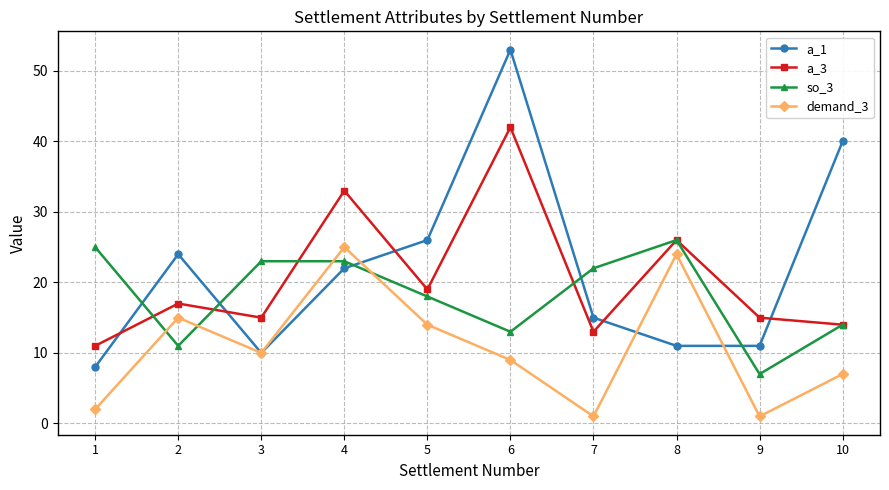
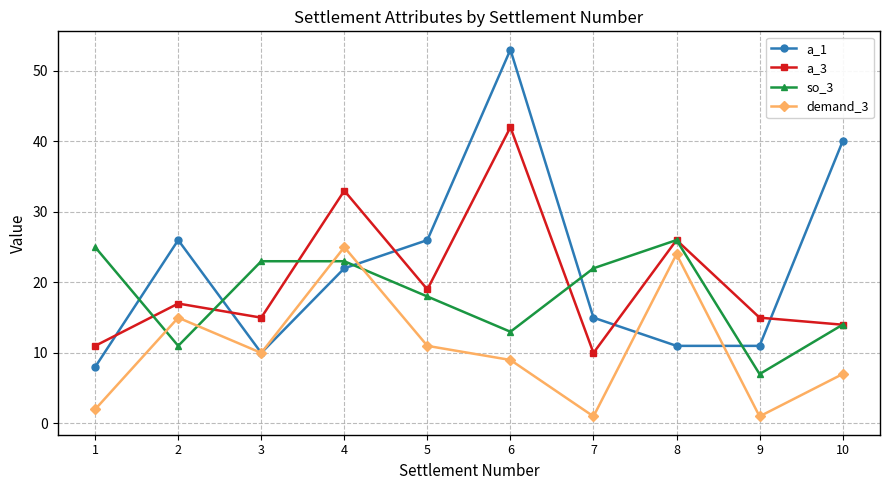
  {
    "a_1": {
      "1": 8,
-     "2": 24,
+     "2": 26,
      "4": 22,
      "5": 26,
      "6": 53,
      "7": 15,
      "8": 11,
      "9": 11,
      "10": 40
    },
    "a_3": {
      "1": 11,
      "2": 17,
      "3": 15,
      "4": 33,
      "5": 19,
      "6": 42,
-     "7": 13,
+     "7": 10,
      "9": 15
    },
    "so_3": {
      "1": 25,
      "2": 11,
      "3": 23,
      "4": 23,
      "5": 18,
      "6": 13,
      "7": 22,
      "9": 7
    },
    "demand_3": {
      "1": 2,
      "2": 15,
      "4": 25,
-     "5": 14,
+     "5": 11,
      "6": 9,
      "7": 1,
      "8": 24,
      "9": 1,
      "10": 7
    }
  }
